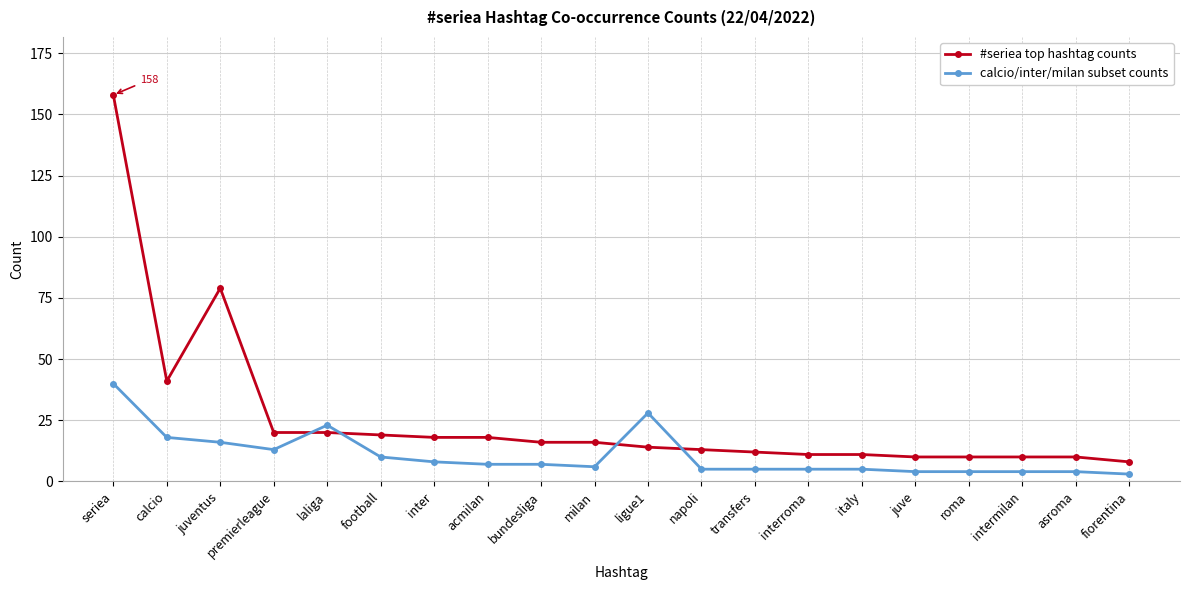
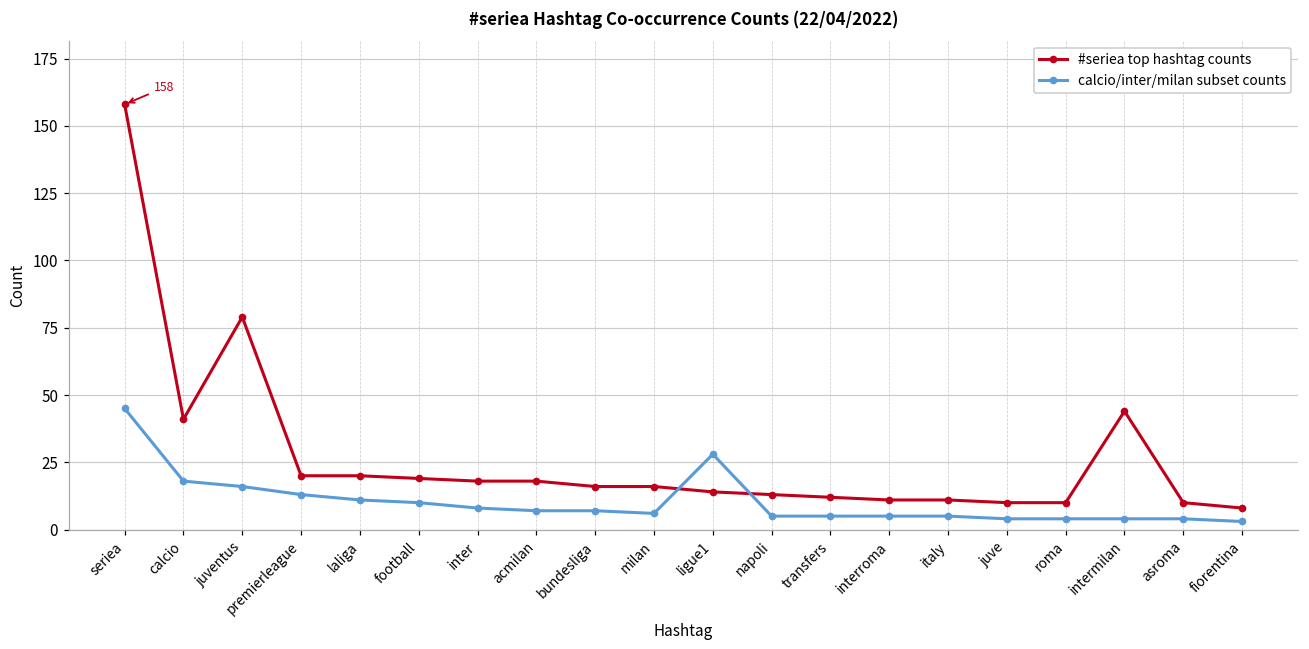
  {
    "#seriea top hashtag counts": {
      "calcio": 41,
      "juventus": 79,
      "premierleague": 20,
      "laliga": 20,
      "football": 19,
      "inter": 18,
      "acmilan": 18,
      "bundesliga": 16,
      "milan": 16,
      "ligue1": 14,
      "napoli": 13,
      "transfers": 12,
      "interroma": 11,
      "italy": 11,
      "juve": 10,
      "roma": 10,
-     "intermilan": 10,
+     "intermilan": 44,
      "asroma": 10,
      "fiorentina": 8
    },
    "calcio/inter/milan subset counts": {
-     "seriea": 40,
+     "seriea": 45,
      "calcio": 18,
      "juventus": 16,
      "premierleague": 13,
-     "laliga": 23,
+     "laliga": 11,
      "football": 10,
      "inter": 8,
      "acmilan": 7,
      "bundesliga": 7,
      "milan": 6,
      "ligue1": 28,
      "napoli": 5,
      "transfers": 5,
      "interroma": 5,
      "italy": 5,
      "juve": 4,
      "roma": 4,
      "intermilan": 4,
      "asroma": 4,
      "fiorentina": 3
    }
  }
